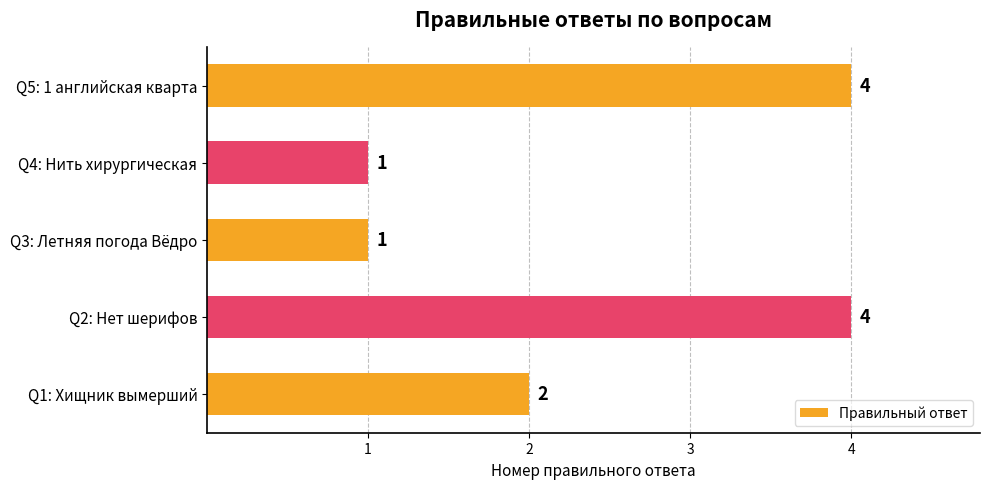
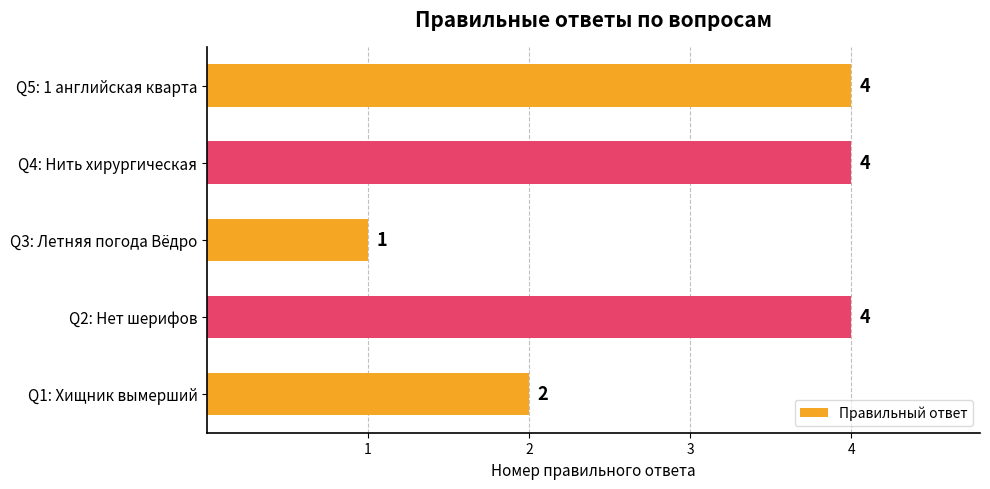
  {
    "Q5: 1 английская кварта": 4,
-   "Q4: Нить хирургическая": 1,
+   "Q4: Нить хирургическая": 4,
    "Q3: Летняя погода Вёдро": 1,
    "Q2: Нет шерифов": 4,
    "Q1: Хищник вымерший": 2
  }
